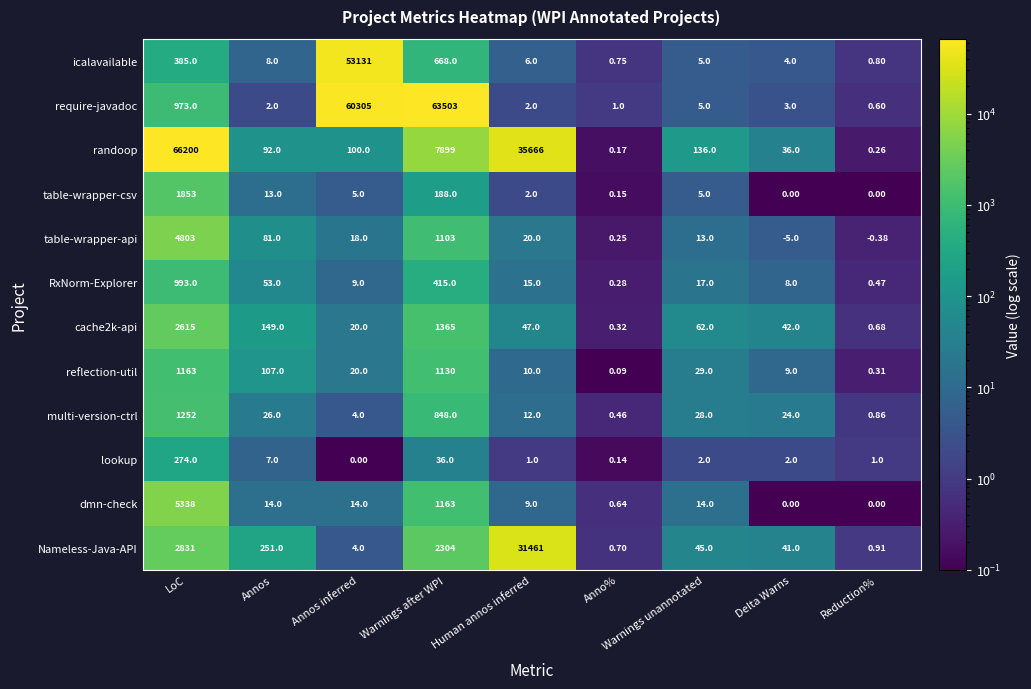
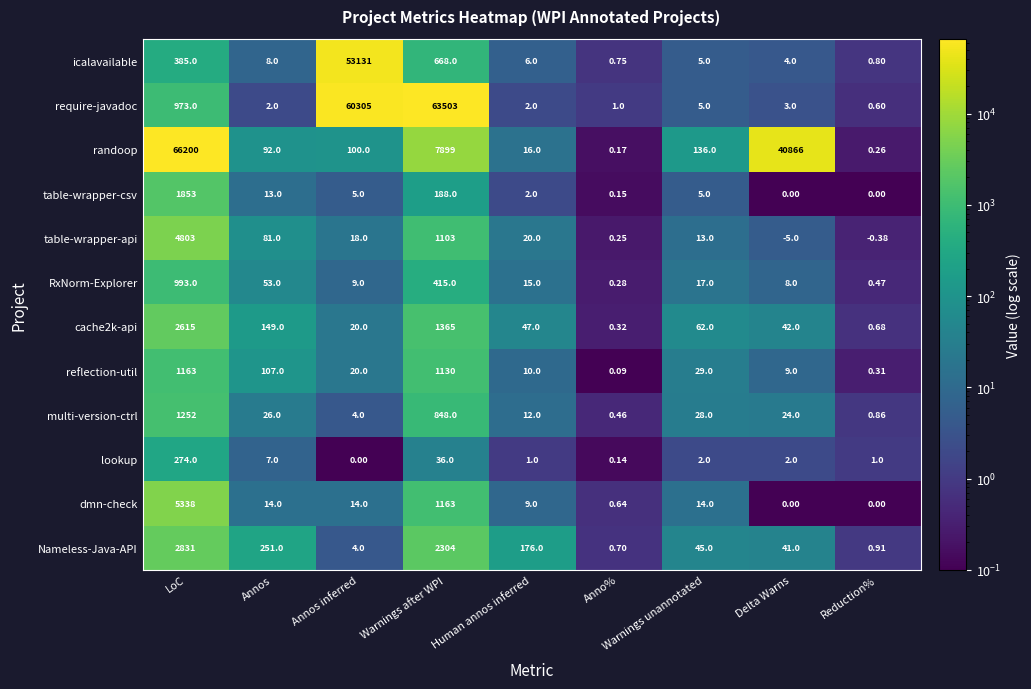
  {
    "icalavailable": {
      "LoC": 385.0,
      "Annos": 8.0,
      "Annos inferred": 53131,
      "Warnings after WPI": 668.0,
      "Human annos inferred": 6.0,
      "Anno%": 0.75,
      "Warnings unannotated": 5.0,
      "Delta Warns": 4.0,
      "Reduction%": 0.80
    },
    "require-javadoc": {
      "LoC": 973.0,
      "Annos": 2.0,
      "Annos inferred": 60305,
      "Warnings after WPI": 63503,
      "Human annos inferred": 2.0,
      "Anno%": 1.0,
      "Warnings unannotated": 5.0,
      "Delta Warns": 3.0,
      "Reduction%": 0.60
    },
    "randoop": {
      "LoC": 66200,
      "Annos": 92.0,
      "Annos inferred": 100.0,
      "Warnings after WPI": 7899,
-     "Human annos inferred": 35666,
+     "Human annos inferred": 16.0,
      "Anno%": 0.17,
      "Warnings unannotated": 136.0,
-     "Delta Warns": 36.0,
+     "Delta Warns": 40866,
      "Reduction%": 0.26
    },
    "table-wrapper-csv": {
      "LoC": 1853,
      "Annos": 13.0,
      "Annos inferred": 5.0,
      "Warnings after WPI": 188.0,
      "Human annos inferred": 2.0,
      "Anno%": 0.15,
      "Warnings unannotated": 5.0,
      "Delta Warns": 0.00,
      "Reduction%": 0.00
    },
    "table-wrapper-api": {
      "LoC": 4803,
      "Annos": 81.0,
      "Annos inferred": 18.0,
      "Warnings after WPI": 1103,
      "Human annos inferred": 20.0,
      "Anno%": 0.25,
      "Warnings unannotated": 13.0,
      "Delta Warns": -5.0,
      "Reduction%": -0.38
    },
    "RxNorm-Explorer": {
      "LoC": 993.0,
      "Annos": 53.0,
      "Annos inferred": 9.0,
      "Warnings after WPI": 415.0,
      "Human annos inferred": 15.0,
      "Anno%": 0.28,
      "Warnings unannotated": 17.0,
      "Delta Warns": 8.0,
      "Reduction%": 0.47
    },
    "cache2k-api": {
      "LoC": 2615,
      "Annos": 149.0,
      "Annos inferred": 20.0,
      "Warnings after WPI": 1365,
      "Human annos inferred": 47.0,
      "Anno%": 0.32,
      "Warnings unannotated": 62.0,
      "Delta Warns": 42.0,
      "Reduction%": 0.68
    },
    "reflection-util": {
      "LoC": 1163,
      "Annos": 107.0,
      "Annos inferred": 20.0,
      "Warnings after WPI": 1130,
      "Human annos inferred": 10.0,
      "Anno%": 0.09,
      "Warnings unannotated": 29.0,
      "Delta Warns": 9.0,
      "Reduction%": 0.31
    },
    "multi-version-ctrl": {
      "LoC": 1252,
      "Annos": 26.0,
      "Annos inferred": 4.0,
      "Warnings after WPI": 848.0,
      "Human annos inferred": 12.0,
      "Anno%": 0.46,
      "Warnings unannotated": 28.0,
      "Delta Warns": 24.0,
      "Reduction%": 0.86
    },
    "lookup": {
      "LoC": 274.0,
      "Annos": 7.0,
      "Annos inferred": 0.00,
      "Warnings after WPI": 36.0,
      "Human annos inferred": 1.0,
      "Anno%": 0.14,
      "Warnings unannotated": 2.0,
      "Delta Warns": 2.0,
      "Reduction%": 1.0
    },
    "dmn-check": {
      "LoC": 5338,
      "Annos": 14.0,
      "Annos inferred": 14.0,
      "Warnings after WPI": 1163,
      "Human annos inferred": 9.0,
      "Anno%": 0.64,
      "Warnings unannotated": 14.0,
      "Delta Warns": 0.00,
      "Reduction%": 0.00
    },
    "Nameless-Java-API": {
      "LoC": 2831,
      "Annos": 251.0,
      "Annos inferred": 4.0,
      "Warnings after WPI": 2304,
-     "Human annos inferred": 31461,
+     "Human annos inferred": 176.0,
      "Anno%": 0.70,
      "Warnings unannotated": 45.0,
      "Delta Warns": 41.0,
      "Reduction%": 0.91
    }
  }
